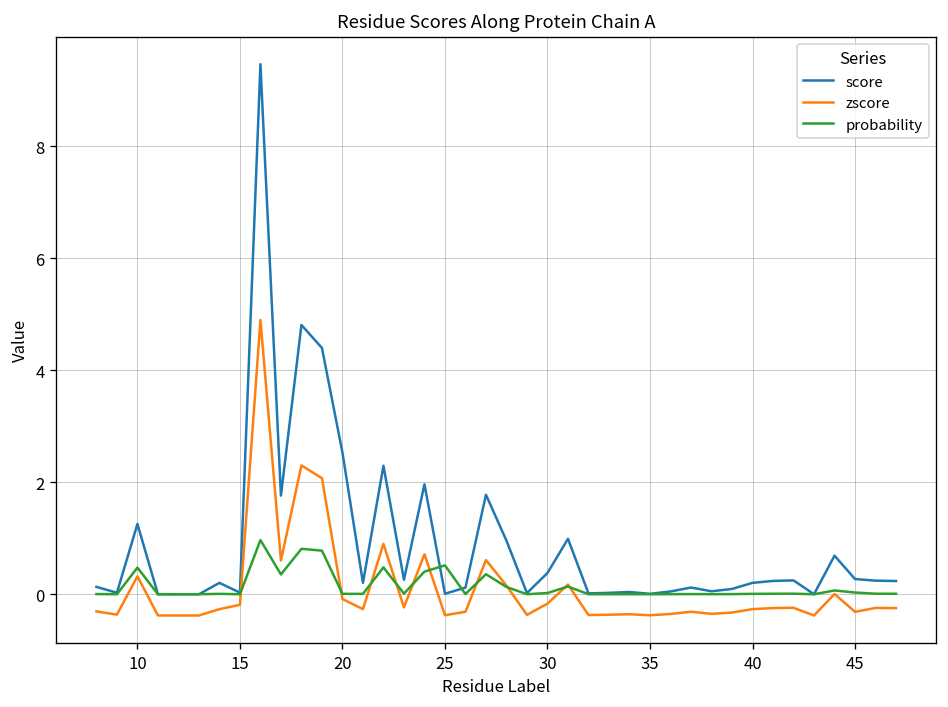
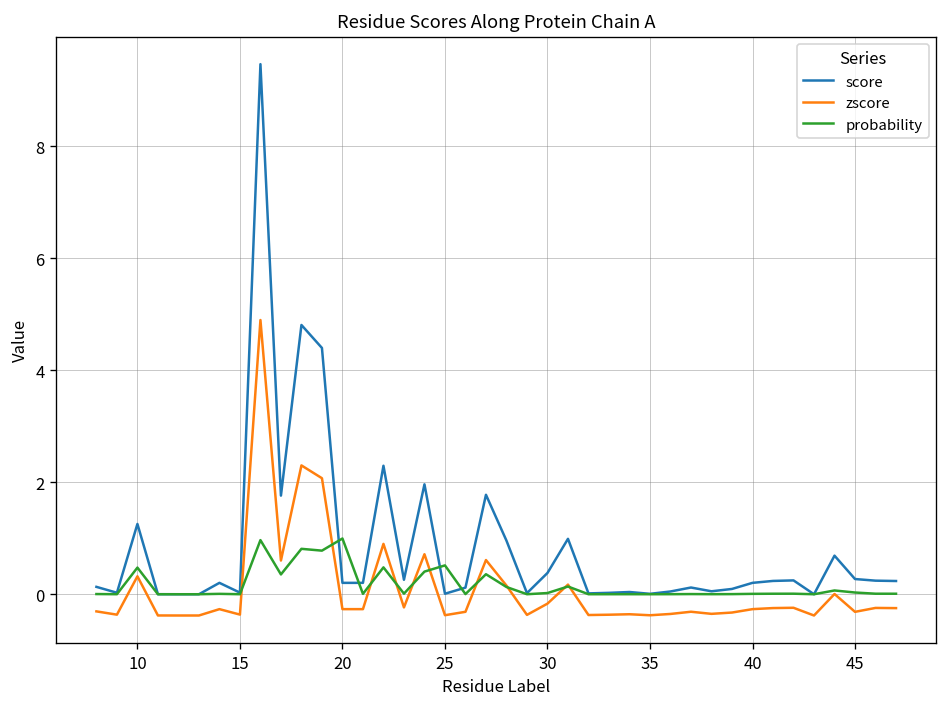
  {
    "score": {
      "10": 1.3,
-     "20": 2.5,
+     "20": 0.2,
      "25": 0.0,
      "30": 0.4,
      "40": 0.2,
      "45": 0.3
    },
    "zscore": {
      "10": 0.3,
-     "15": -0.2,
-     "20": -0.1,
+     "15": -0.4,
+     "20": -0.3,
      "25": -0.4,
      "30": -0.2,
      "35": -0.4,
      "40": -0.3,
      "45": -0.3
    },
    "probability": {
      "10": 0.5,
-     "20": 0.0,
+     "20": 1.0,
      "25": 0.5,
      "30": 0.0,
      "40": 0.0,
      "45": 0.0
    }
  }
